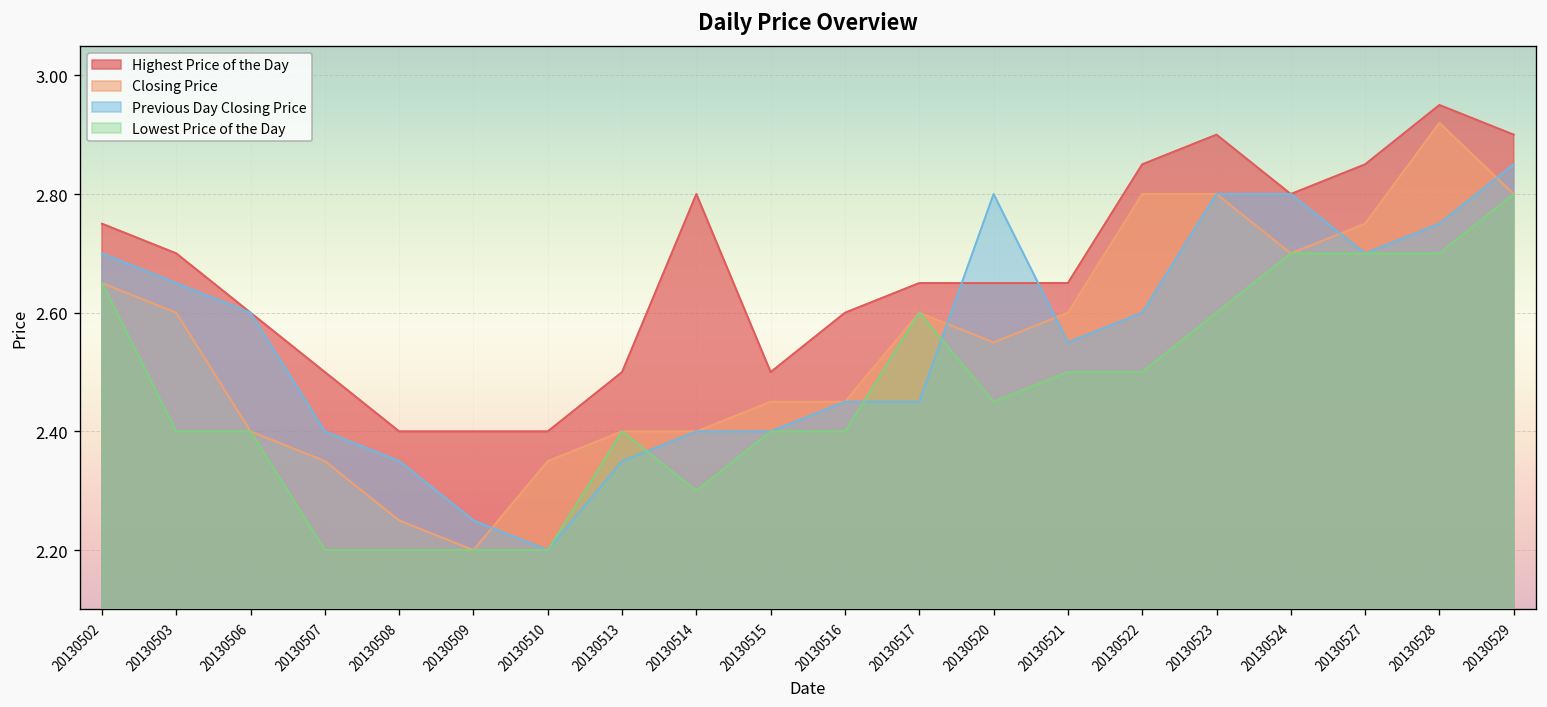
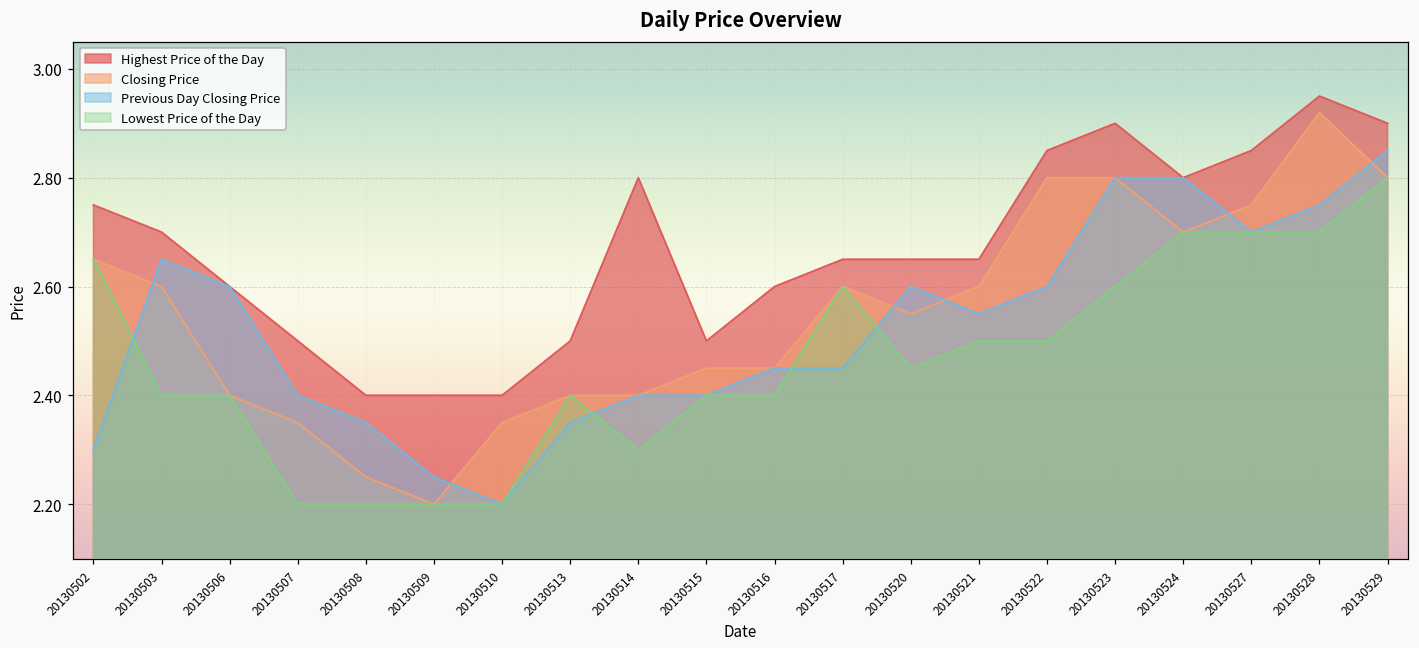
  {
    "Highest Price of the Day": {
      "20130502": 2.75,
      "20130503": 2.7,
      "20130507": 2.5,
      "20130508": 2.4,
      "20130509": 2.4,
      "20130510": 2.4,
      "20130513": 2.5,
      "20130514": 2.8,
      "20130515": 2.5,
      "20130516": 2.6,
      "20130517": 2.65,
      "20130520": 2.65,
      "20130521": 2.65,
      "20130522": 2.85,
      "20130523": 2.9,
      "20130527": 2.85,
      "20130528": 2.95,
      "20130529": 2.9
    },
    "Closing Price": {
      "20130503": 2.6,
      "20130507": 2.35,
      "20130508": 2.25,
      "20130510": 2.35,
      "20130515": 2.45,
      "20130520": 2.55,
      "20130521": 2.6,
      "20130522": 2.8,
      "20130527": 2.75,
      "20130528": 2.92
    },
    "Previous Day Closing Price": {
-     "20130502": 2.7,
+     "20130502": 2.3,
      "20130503": 2.65,
      "20130507": 2.4,
      "20130508": 2.35,
      "20130509": 2.25,
      "20130513": 2.35,
      "20130517": 2.45,
-     "20130520": 2.8,
+     "20130520": 2.6,
      "20130521": 2.55,
      "20130522": 2.6,
      "20130528": 2.75,
      "20130529": 2.85
    },
    "Lowest Price of the Day": {
      "20130503": 2.4,
      "20130507": 2.2,
      "20130508": 2.2,
      "20130514": 2.3,
      "20130516": 2.4,
      "20130520": 2.45,
      "20130521": 2.5,
      "20130522": 2.5,
      "20130523": 2.6,
      "20130528": 2.7
    }
  }
